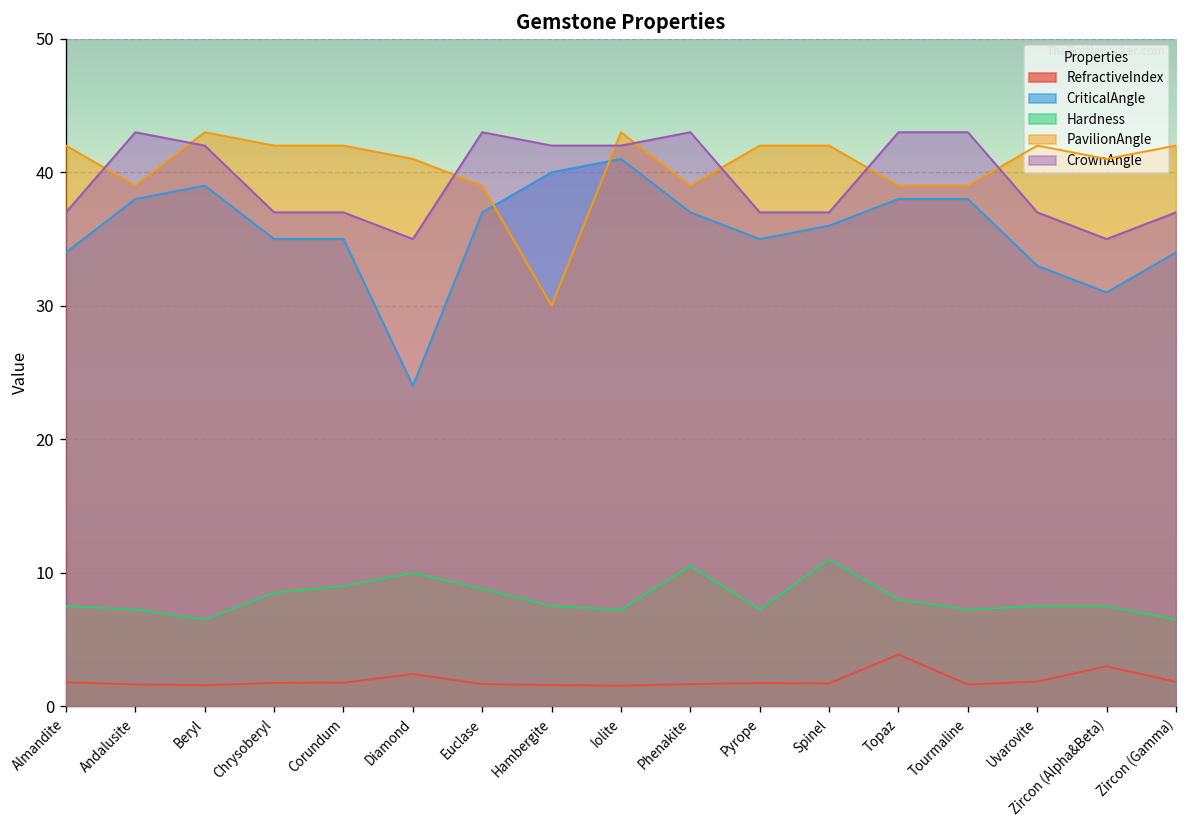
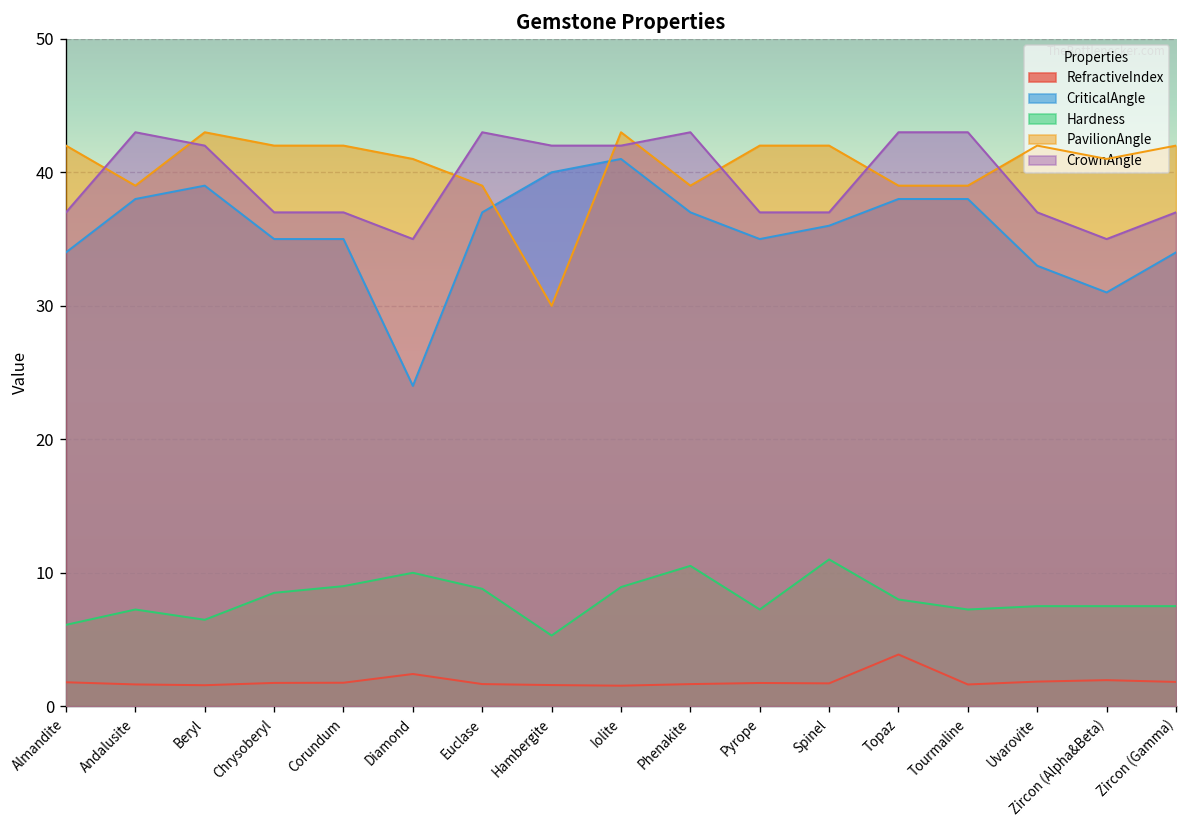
  {
    "RefractiveIndex": {
      "Almandite": 1.8,
      "Andalusite": 1.6,
      "Beryl": 1.6,
      "Chrysoberyl": 1.8,
      "Corundum": 1.8,
      "Diamond": 2.4,
      "Euclase": 1.7,
      "Hambergite": 1.6,
      "Iolite": 1.5,
      "Phenakite": 1.7,
      "Pyrope": 1.7,
      "Spinel": 1.7,
      "Topaz": 3.9,
      "Tourmaline": 1.6,
      "Uvarovite": 1.9,
-     "Zircon (Alpha&Beta)": 3.0,
+     "Zircon (Alpha&Beta)": 2.0,
      "Zircon (Gamma)": 1.8
    },
    "CriticalAngle": {
      "Almandite": 34.0,
      "Andalusite": 38.0,
      "Beryl": 39.0,
      "Chrysoberyl": 35.0,
      "Corundum": 35.0,
      "Diamond": 24.0,
      "Euclase": 37.0,
      "Hambergite": 40.0,
      "Iolite": 41.0,
      "Phenakite": 37.0,
      "Pyrope": 35.0,
      "Spinel": 36.0,
      "Topaz": 38.0,
      "Tourmaline": 38.0,
      "Uvarovite": 33.0,
      "Zircon (Alpha&Beta)": 31.0,
      "Zircon (Gamma)": 34.0
    },
    "Hardness": {
-     "Almandite": 7.5,
+     "Almandite": 6.1,
      "Andalusite": 7.3,
      "Beryl": 6.5,
      "Chrysoberyl": 8.5,
      "Corundum": 9.0,
      "Diamond": 10.0,
      "Euclase": 8.8,
-     "Hambergite": 7.5,
-     "Iolite": 7.3,
+     "Hambergite": 5.3,
+     "Iolite": 8.9,
      "Phenakite": 10.5,
      "Pyrope": 7.3,
      "Spinel": 11.0,
      "Topaz": 8.0,
      "Tourmaline": 7.3,
      "Uvarovite": 7.5,
      "Zircon (Alpha&Beta)": 7.5,
-     "Zircon (Gamma)": 6.5
+     "Zircon (Gamma)": 7.5
    },
    "PavilionAngle": {
      "Almandite": 42.0,
      "Andalusite": 39.0,
      "Beryl": 43.0,
      "Chrysoberyl": 42.0,
      "Corundum": 42.0,
      "Diamond": 41.0,
      "Euclase": 39.0,
      "Hambergite": 30.0,
      "Iolite": 43.0,
      "Phenakite": 39.0,
      "Pyrope": 42.0,
      "Spinel": 42.0,
      "Topaz": 39.0,
      "Tourmaline": 39.0,
      "Zircon (Gamma)": 42.0
    },
    "CrownAngle": {
      "Almandite": 37.0,
      "Andalusite": 43.0,
      "Beryl": 42.0,
      "Chrysoberyl": 37.0,
      "Corundum": 37.0,
      "Diamond": 35.0,
      "Euclase": 43.0,
      "Hambergite": 42.0,
      "Iolite": 42.0,
      "Phenakite": 43.0,
      "Pyrope": 37.0,
      "Spinel": 37.0,
      "Topaz": 43.0,
      "Tourmaline": 43.0,
      "Uvarovite": 37.0,
      "Zircon (Alpha&Beta)": 35.0,
      "Zircon (Gamma)": 37.0
    }
  }
